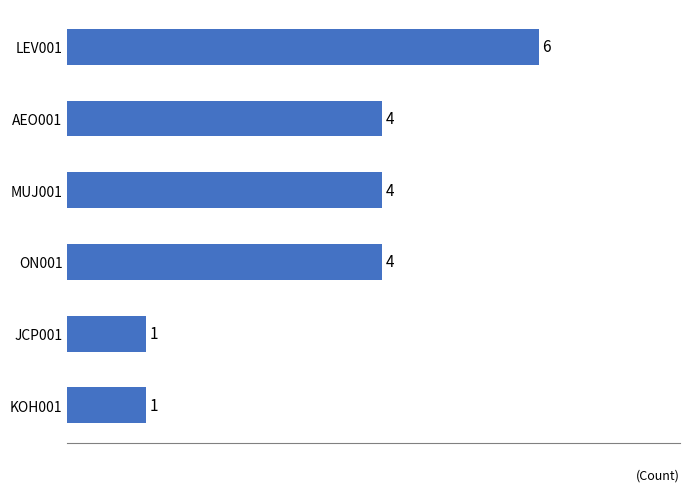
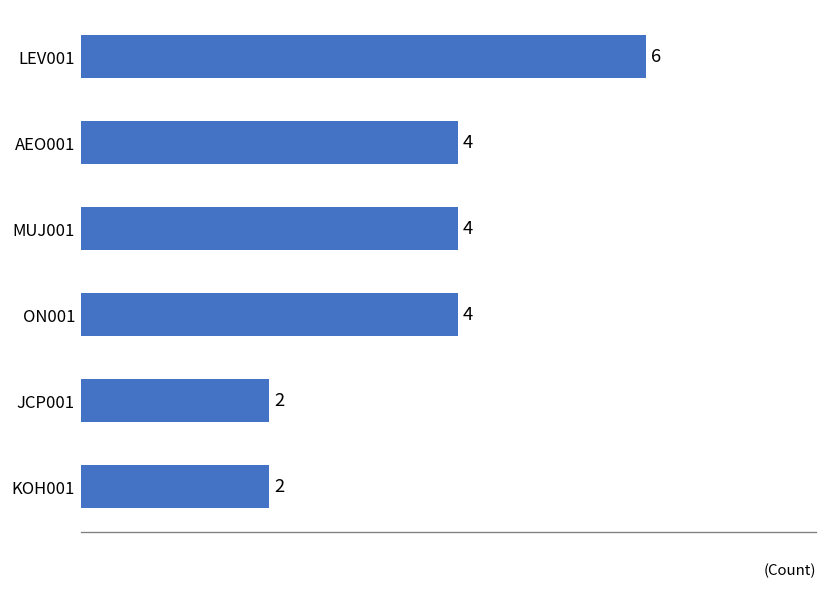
  {
    "LEV001": 6,
    "AEO001": 4,
    "MUJ001": 4,
    "ON001": 4,
-   "JCP001": 1,
-   "KOH001": 1
+   "JCP001": 2,
+   "KOH001": 2
  }
